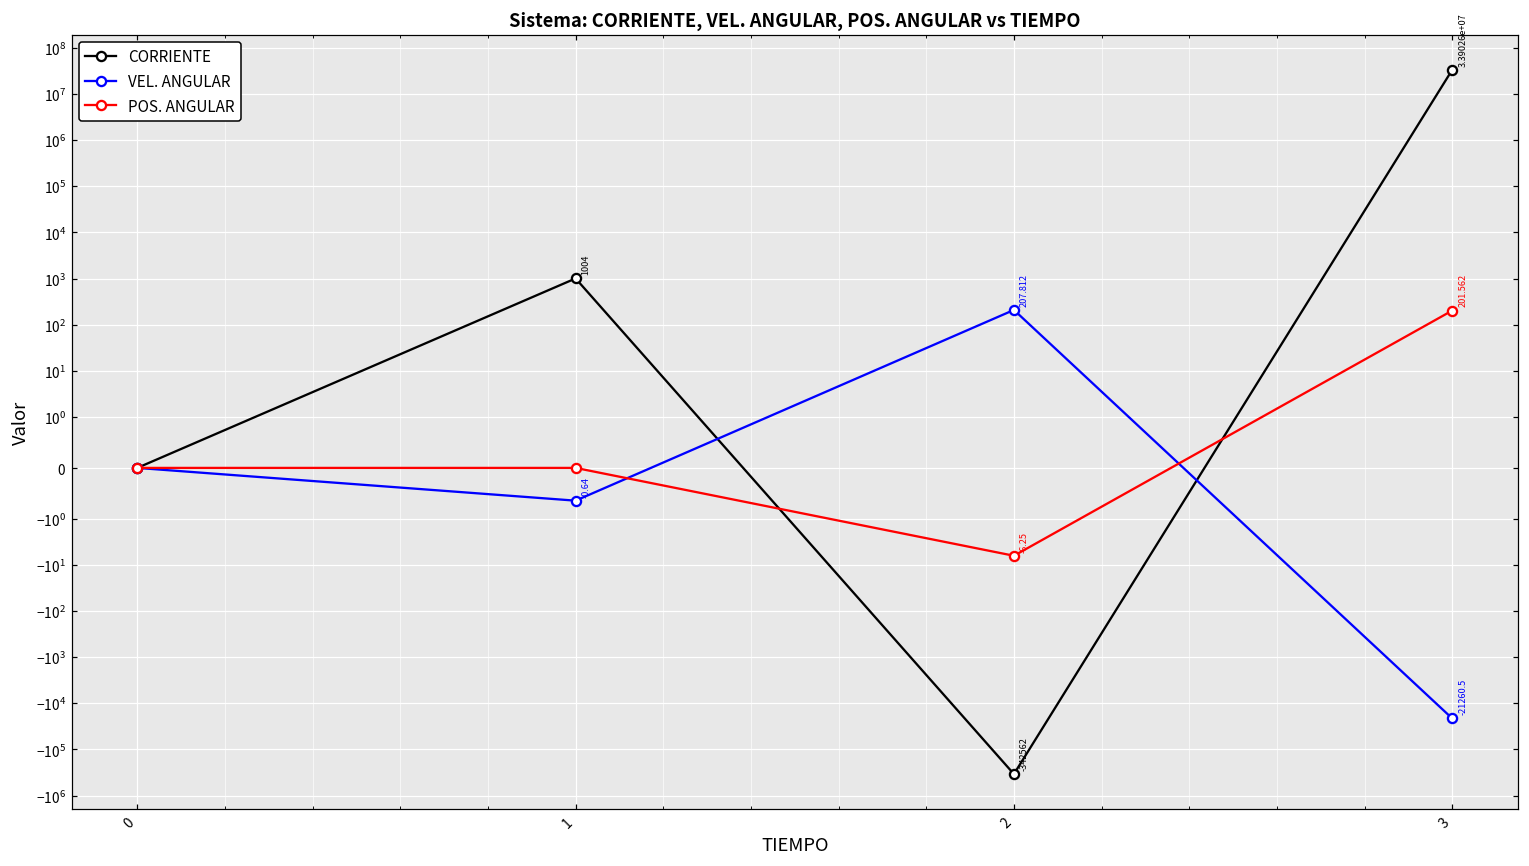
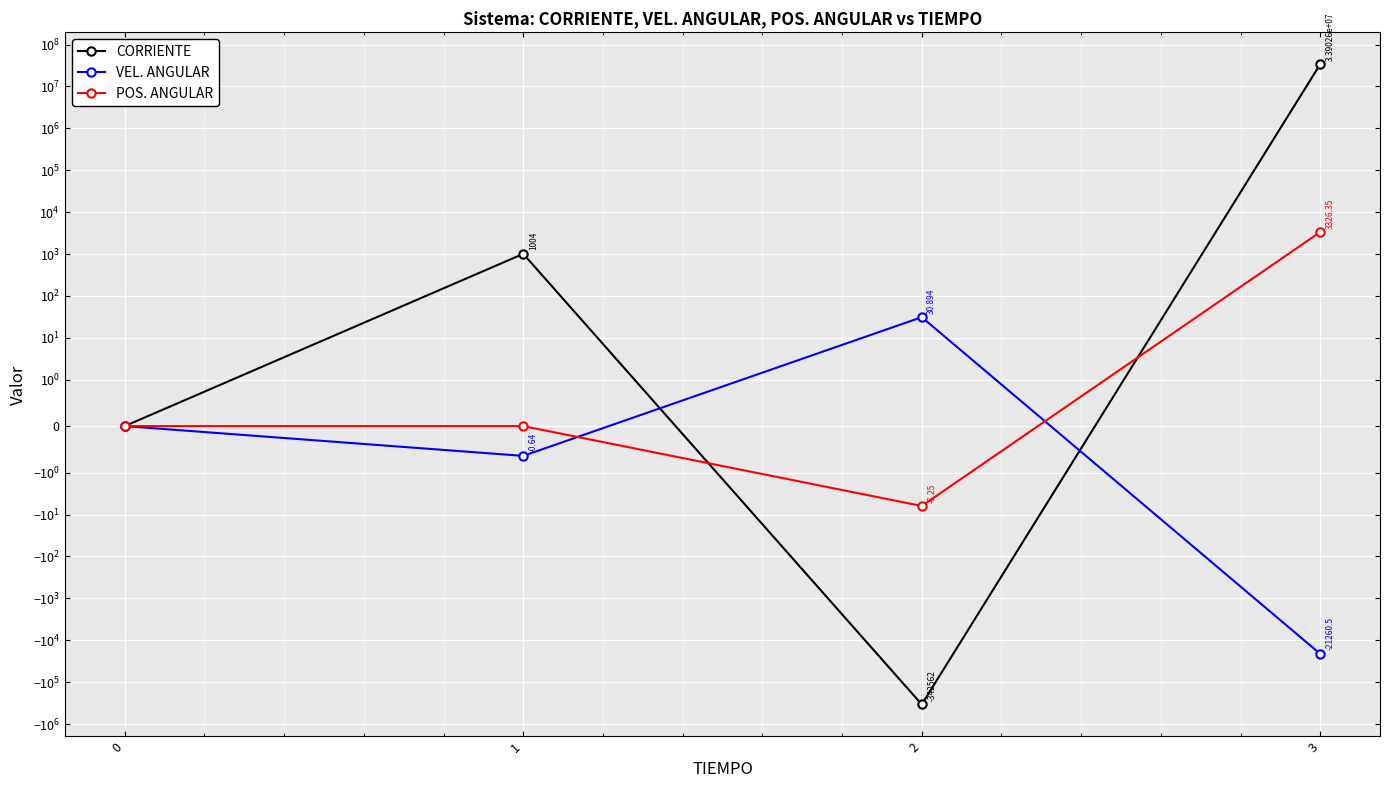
  {
    "CORRIENTE": {
      "1": 1004,
      "2": -342562
    },
    "VEL. ANGULAR": {
      "1": -0.64,
-     "2": 207.812,
+     "2": 30.894,
      "3": -21260.5
    },
    "POS. ANGULAR": {
      "2": -6.25,
-     "3": 201.562
+     "3": 3326.35
    }
  }
